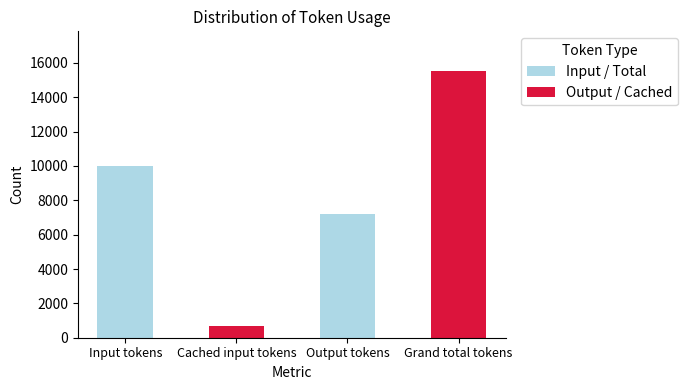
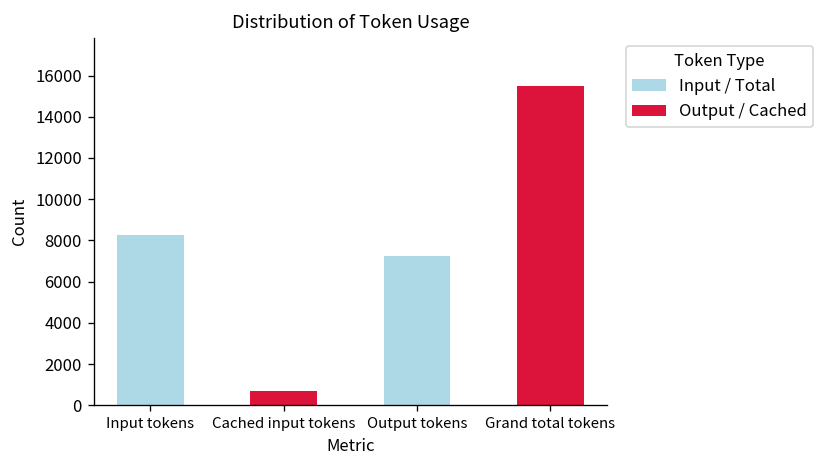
  {
-   "Input tokens": 10000,
+   "Input tokens": 8300,
    "Cached input tokens": 700,
    "Output tokens": 7200,
    "Grand total tokens": 15500
  }
